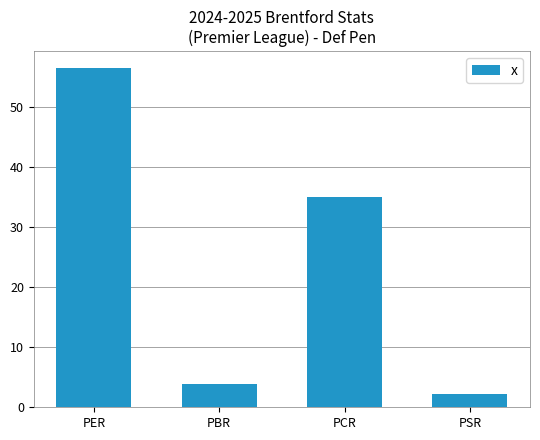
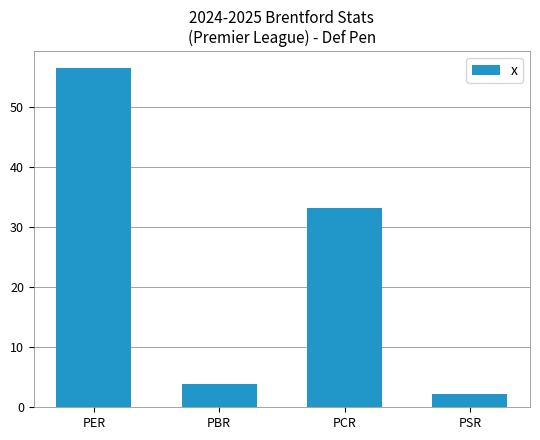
  {
    "PER": 56,
    "PBR": 4,
-   "PCR": 35,
+   "PCR": 33,
    "PSR": 2
  }
